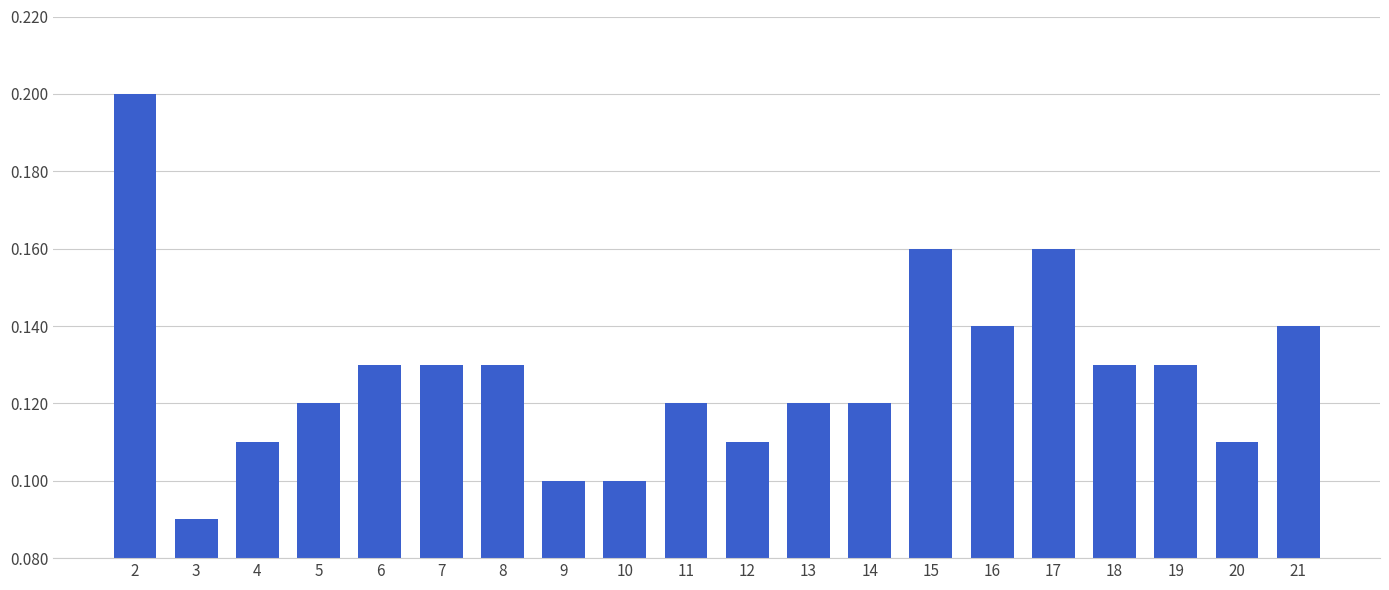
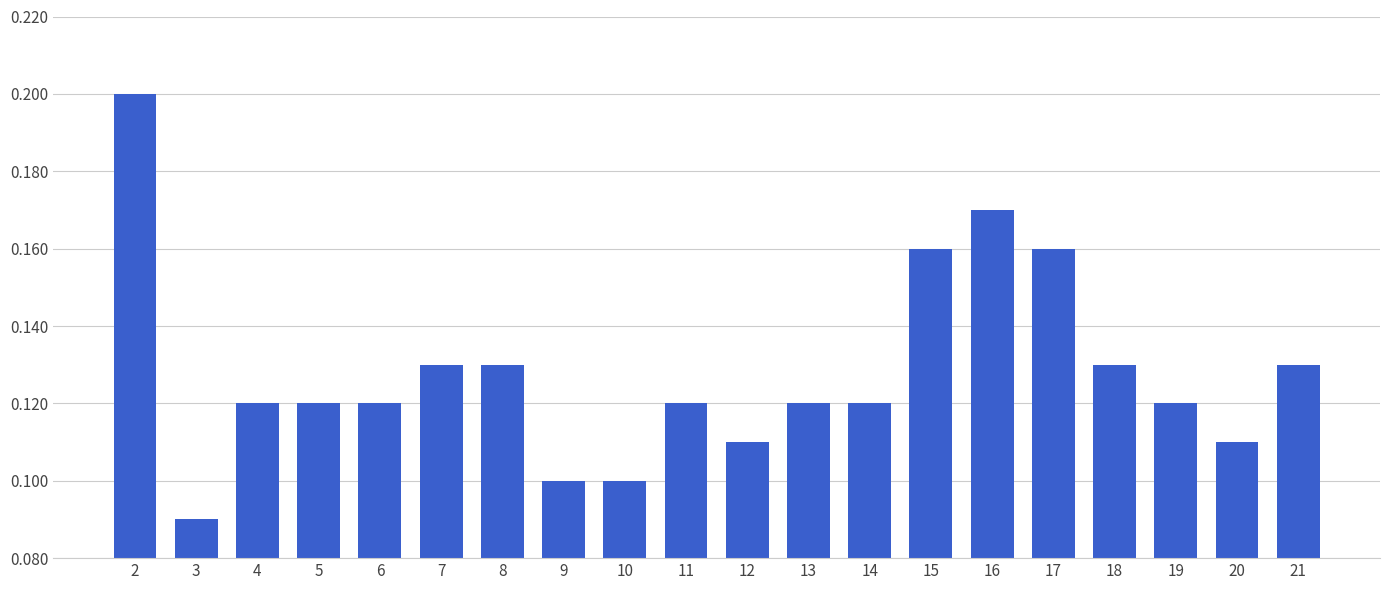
  {
    "2": 0.20,
    "3": 0.09,
-   "4": 0.11,
+   "4": 0.12,
    "5": 0.12,
-   "6": 0.13,
+   "6": 0.12,
    "7": 0.13,
    "8": 0.13,
    "9": 0.10,
    "10": 0.10,
    "11": 0.12,
    "12": 0.11,
    "13": 0.12,
    "14": 0.12,
    "15": 0.16,
-   "16": 0.14,
+   "16": 0.17,
    "17": 0.16,
    "18": 0.13,
-   "19": 0.13,
+   "19": 0.12,
    "20": 0.11,
-   "21": 0.14
+   "21": 0.13
  }
